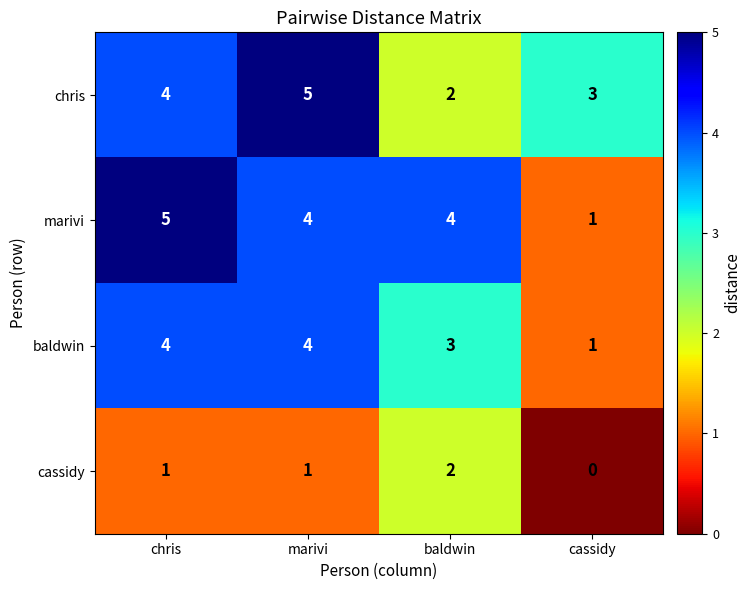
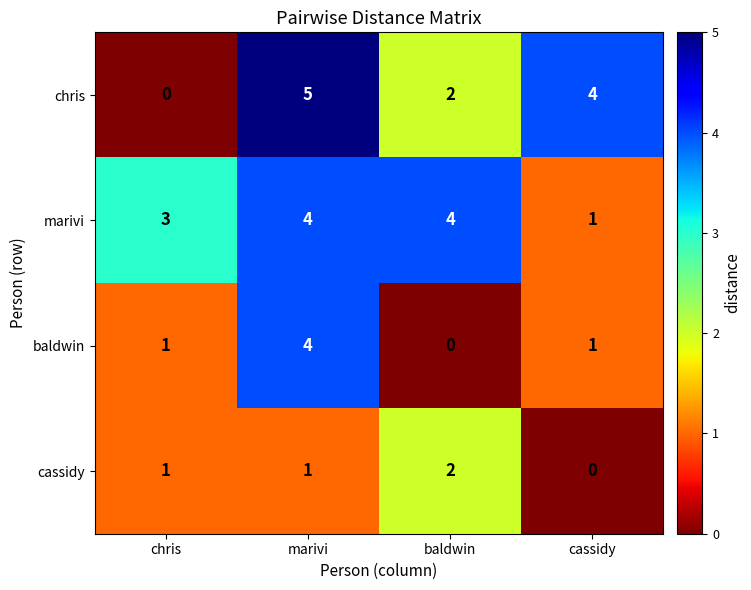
  {
    "chris": {
-     "chris": 4,
+     "chris": 0,
      "marivi": 5,
      "baldwin": 2,
-     "cassidy": 3
+     "cassidy": 4
    },
    "marivi": {
-     "chris": 5,
+     "chris": 3,
      "marivi": 4,
      "baldwin": 4,
      "cassidy": 1
    },
    "baldwin": {
-     "chris": 4,
+     "chris": 1,
      "marivi": 4,
-     "baldwin": 3,
+     "baldwin": 0,
      "cassidy": 1
    },
    "cassidy": {
      "chris": 1,
      "marivi": 1,
      "baldwin": 2,
      "cassidy": 0
    }
  }
